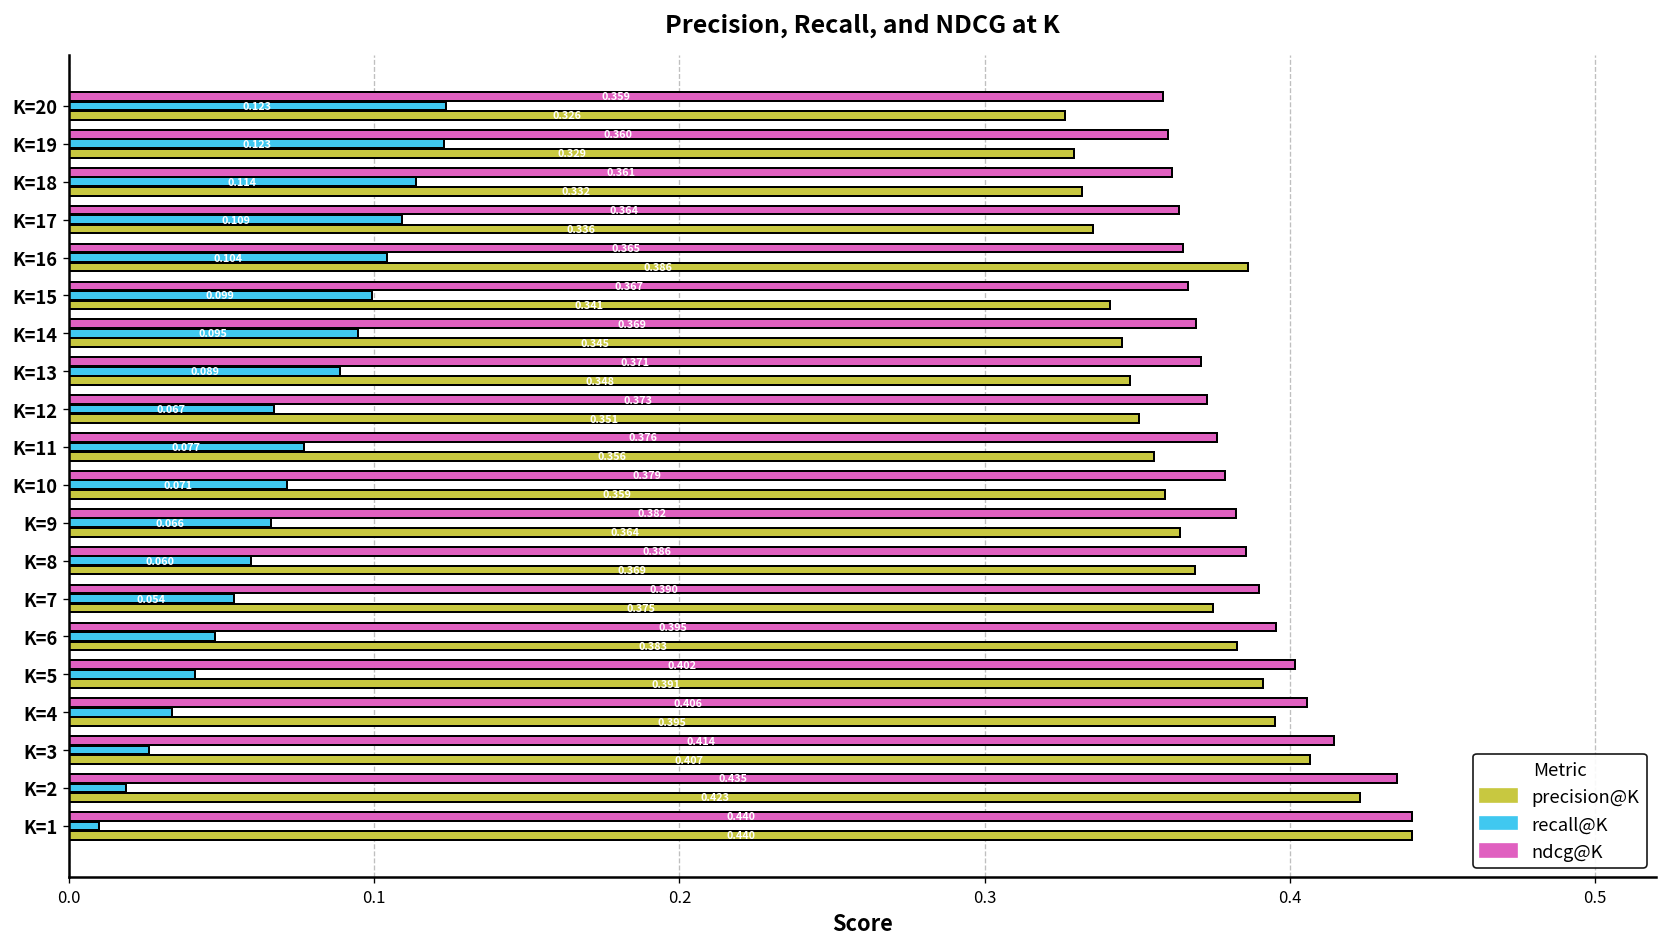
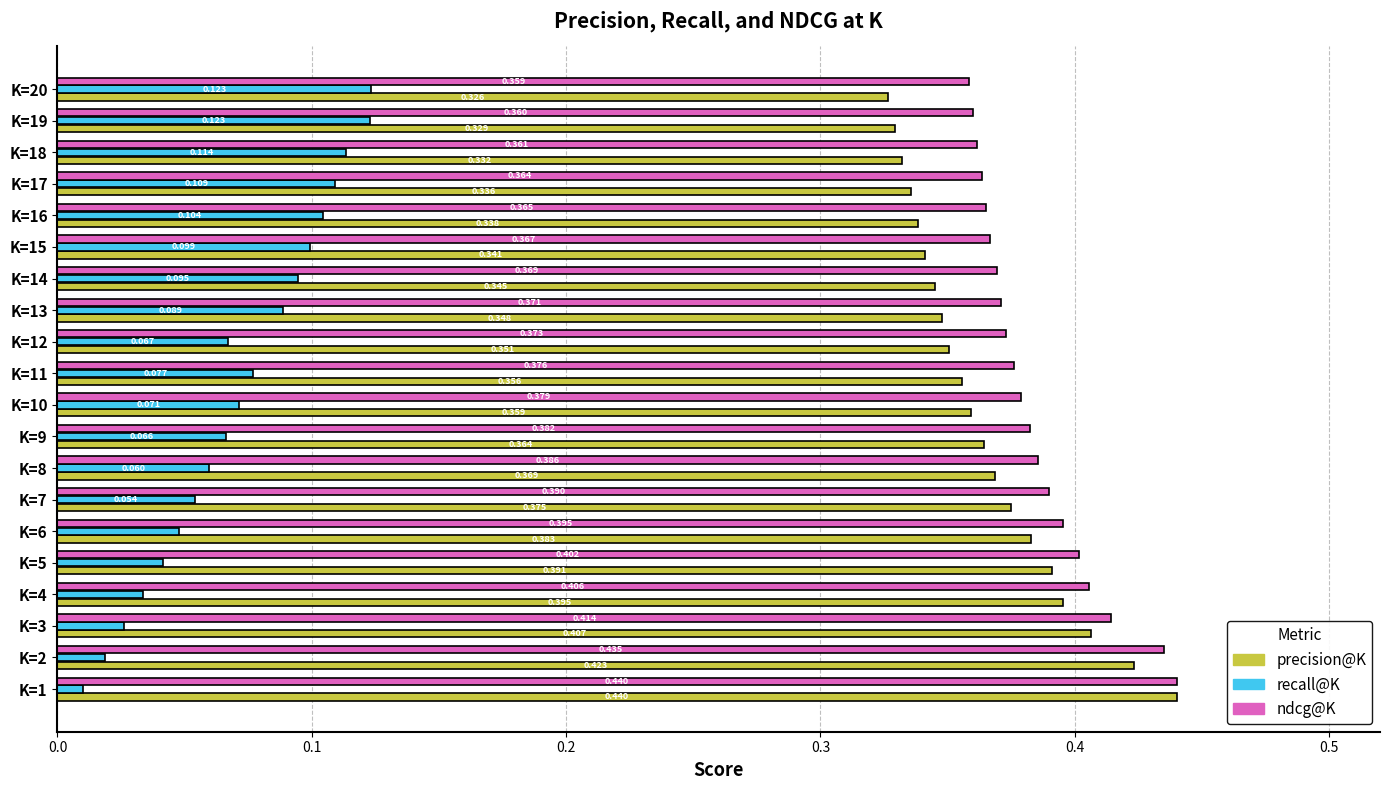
  {
    "precision@K": {
      "K=20": 0.326,
      "K=19": 0.329,
      "K=18": 0.332,
      "K=17": 0.336,
-     "K=16": 0.386,
+     "K=16": 0.338,
      "K=15": 0.341,
      "K=14": 0.345,
      "K=13": 0.348,
      "K=12": 0.351,
      "K=11": 0.356,
      "K=10": 0.359,
      "K=9": 0.364,
      "K=8": 0.369,
      "K=7": 0.375,
      "K=6": 0.383,
      "K=5": 0.391,
      "K=4": 0.395,
      "K=3": 0.407,
      "K=2": 0.423,
      "K=1": 0.440
    },
    "recall@K": {
      "K=20": 0.123,
      "K=19": 0.123,
      "K=18": 0.114,
      "K=17": 0.109,
      "K=16": 0.104,
      "K=15": 0.099,
      "K=14": 0.095,
      "K=13": 0.089,
      "K=12": 0.067,
      "K=11": 0.077,
      "K=10": 0.071,
      "K=9": 0.066,
      "K=8": 0.060,
      "K=7": 0.054
    },
    "ndcg@K": {
      "K=20": 0.359,
      "K=19": 0.360,
      "K=18": 0.361,
      "K=17": 0.364,
      "K=16": 0.365,
      "K=15": 0.367,
      "K=14": 0.369,
      "K=13": 0.371,
      "K=12": 0.373,
      "K=11": 0.376,
      "K=10": 0.379,
      "K=9": 0.382,
      "K=8": 0.386,
      "K=7": 0.390,
      "K=6": 0.395,
      "K=5": 0.402,
      "K=4": 0.406,
      "K=3": 0.414,
      "K=2": 0.435,
      "K=1": 0.440
    }
  }
